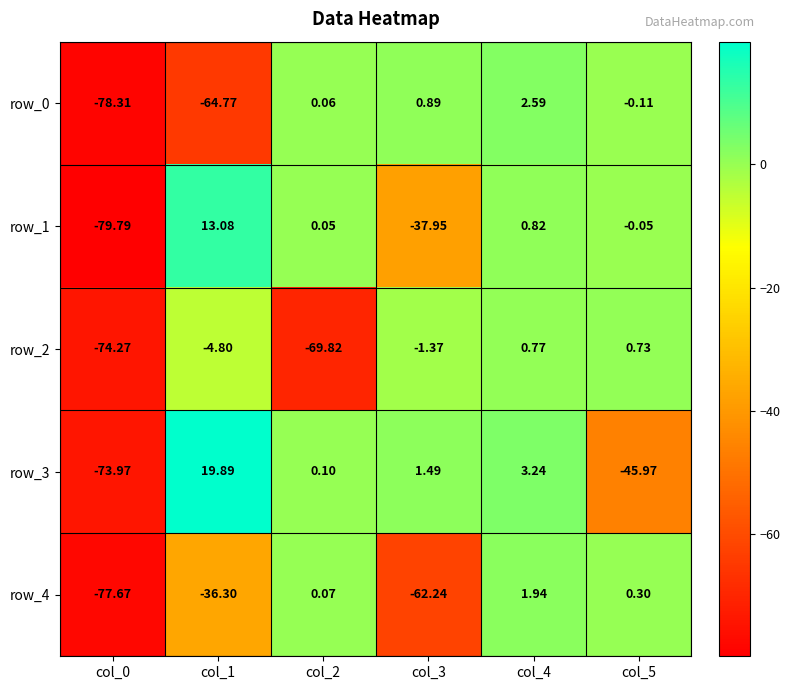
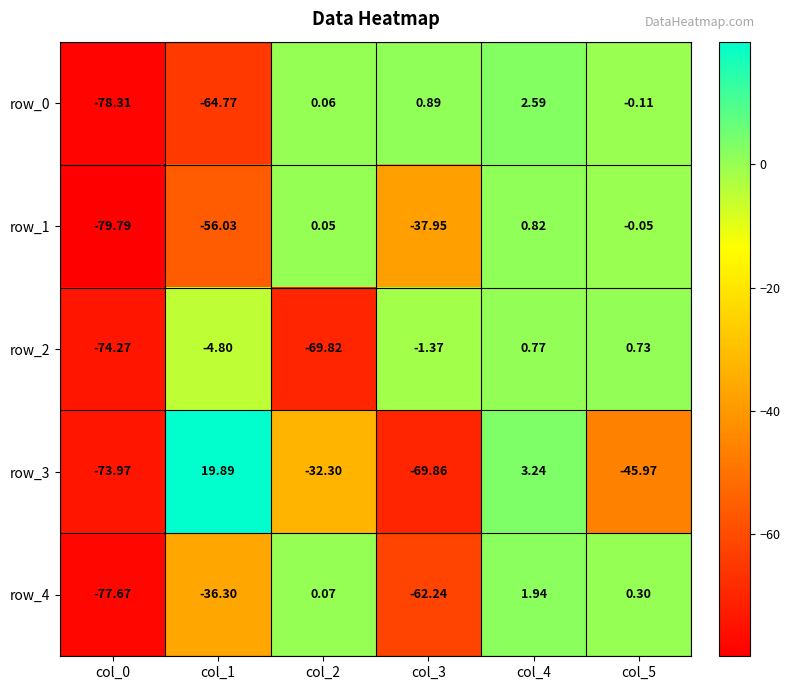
  {
    "row_0": {
      "col_0": -78.31,
      "col_1": -64.77,
      "col_2": 0.06,
      "col_3": 0.89,
      "col_4": 2.59,
      "col_5": -0.11
    },
    "row_1": {
      "col_0": -79.79,
-     "col_1": 13.08,
+     "col_1": -56.03,
      "col_2": 0.05,
      "col_3": -37.95,
      "col_4": 0.82,
      "col_5": -0.05
    },
    "row_2": {
      "col_0": -74.27,
      "col_1": -4.80,
      "col_2": -69.82,
      "col_3": -1.37,
      "col_4": 0.77,
      "col_5": 0.73
    },
    "row_3": {
      "col_0": -73.97,
      "col_1": 19.89,
-     "col_2": 0.10,
-     "col_3": 1.49,
+     "col_2": -32.30,
+     "col_3": -69.86,
      "col_4": 3.24,
      "col_5": -45.97
    },
    "row_4": {
      "col_0": -77.67,
      "col_1": -36.30,
      "col_2": 0.07,
      "col_3": -62.24,
      "col_4": 1.94,
      "col_5": 0.30
    }
  }
